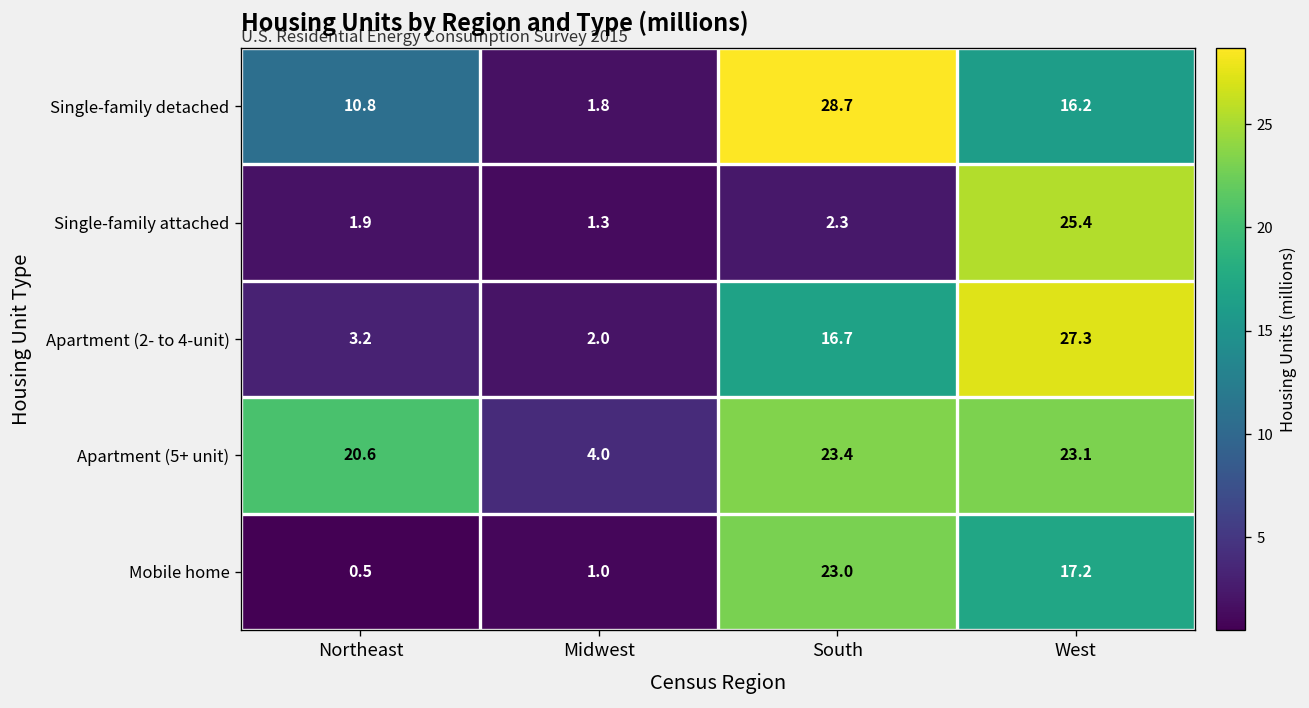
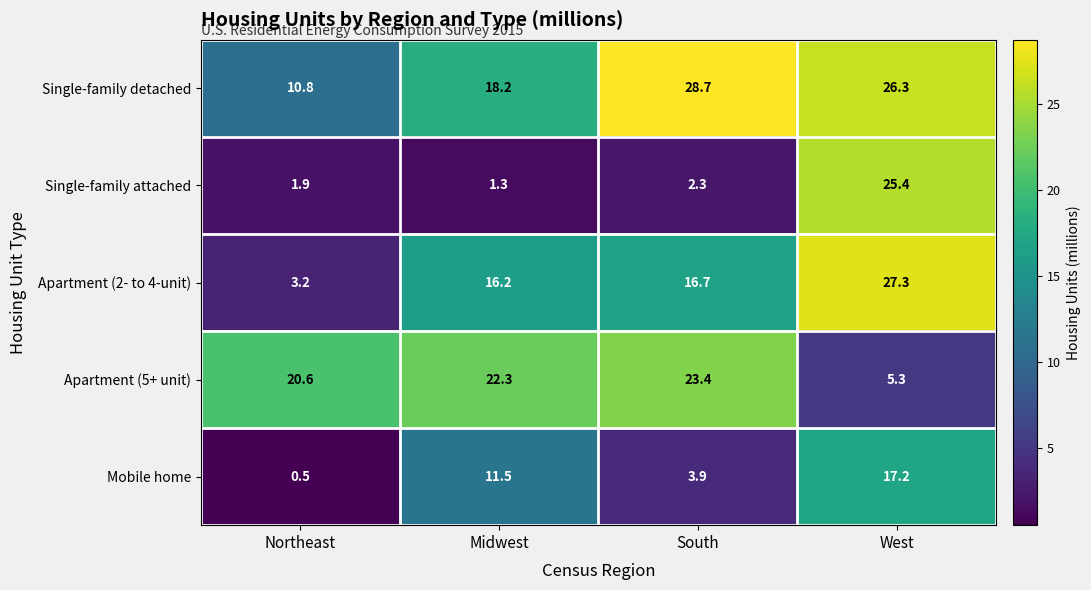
  {
    "Single-family detached": {
      "Northeast": 10.8,
-     "Midwest": 1.8,
+     "Midwest": 18.2,
      "South": 28.7,
-     "West": 16.2
+     "West": 26.3
    },
    "Single-family attached": {
      "Northeast": 1.9,
      "Midwest": 1.3,
      "South": 2.3,
      "West": 25.4
    },
    "Apartment (2- to 4-unit)": {
      "Northeast": 3.2,
-     "Midwest": 2.0,
+     "Midwest": 16.2,
      "South": 16.7,
      "West": 27.3
    },
    "Apartment (5+ unit)": {
      "Northeast": 20.6,
-     "Midwest": 4.0,
+     "Midwest": 22.3,
      "South": 23.4,
-     "West": 23.1
+     "West": 5.3
    },
    "Mobile home": {
      "Northeast": 0.5,
-     "Midwest": 1.0,
-     "South": 23.0,
+     "Midwest": 11.5,
+     "South": 3.9,
      "West": 17.2
    }
  }
